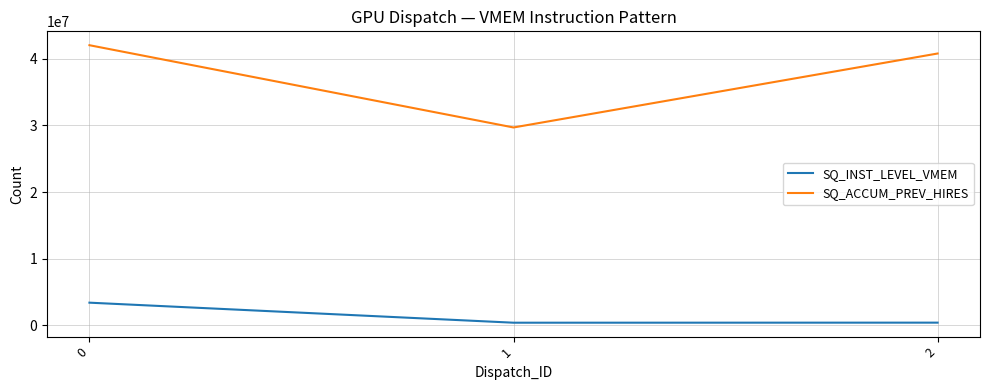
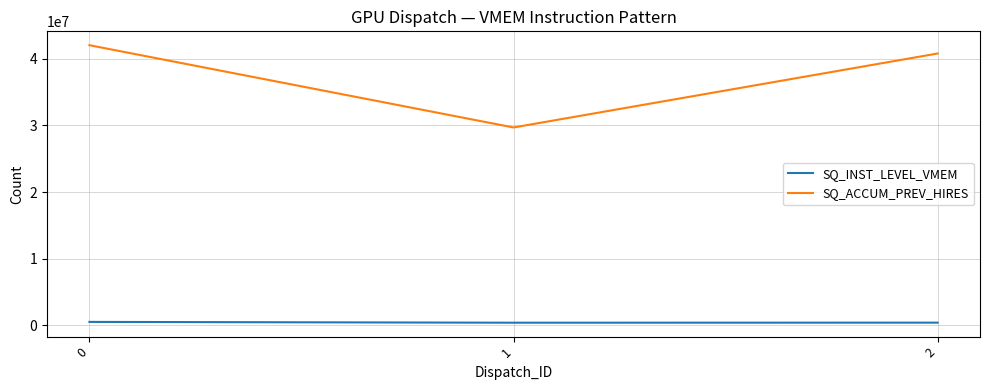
  {
    "SQ_INST_LEVEL_VMEM": {
-     "0": 3000000,
+     "0": 1000000,
      "1": 0,
      "2": 0
    },
    "SQ_ACCUM_PREV_HIRES": {
      "0": 42000000,
      "1": 30000000,
      "2": 41000000
    }
  }
